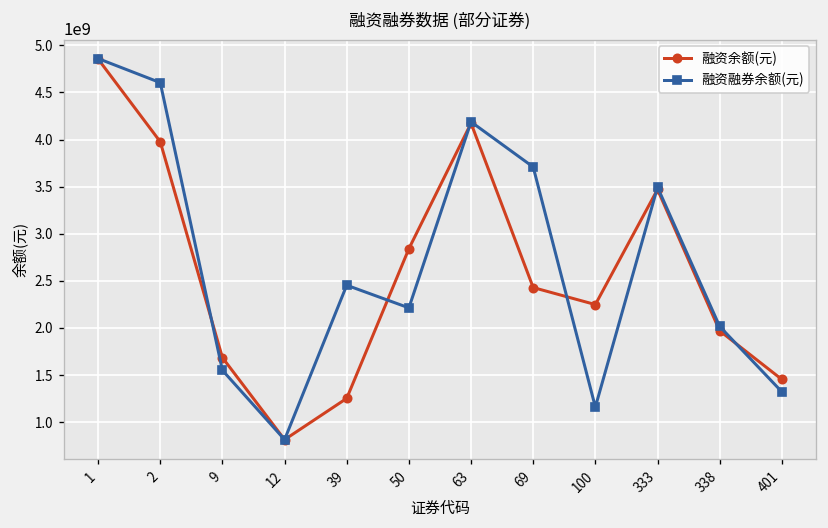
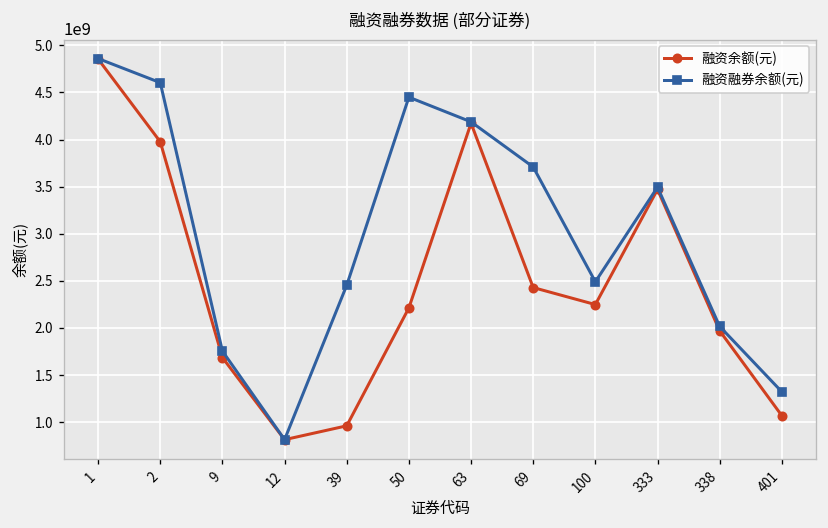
  {
    "融资余额(元)": {
      "2": 4000000000,
      "9": 1700000000,
-     "39": 1300000000,
-     "50": 2800000000,
+     "39": 1000000000,
+     "50": 2200000000,
      "69": 2400000000,
      "100": 2200000000,
      "338": 2000000000,
-     "401": 1500000000
+     "401": 1100000000
    },
    "融资融券余额(元)": {
      "2": 4600000000,
-     "9": 1600000000,
+     "9": 1800000000,
      "39": 2500000000,
-     "50": 2200000000,
+     "50": 4400000000,
      "69": 3700000000,
-     "100": 1200000000,
+     "100": 2500000000,
      "338": 2000000000,
      "401": 1300000000
    }
  }
